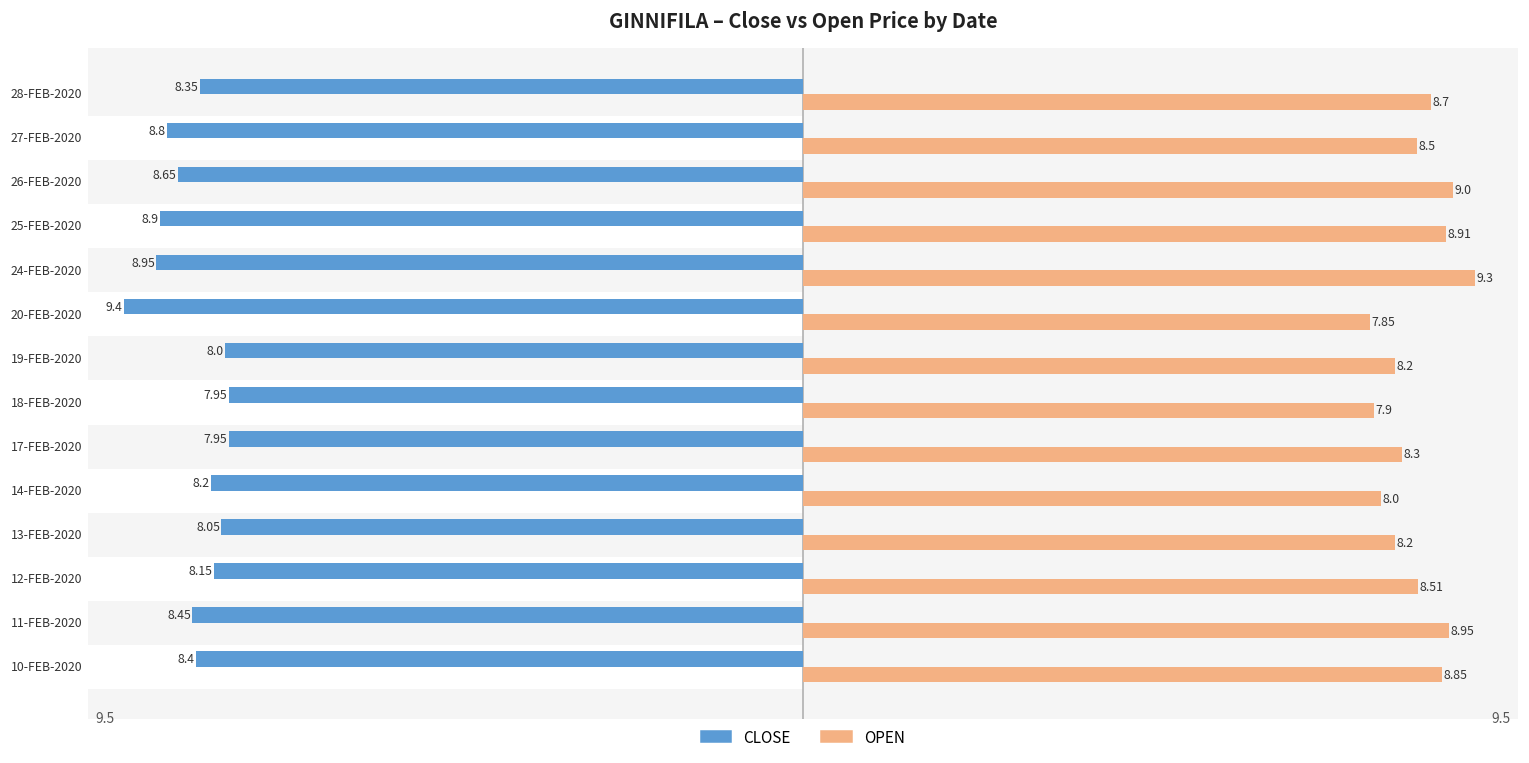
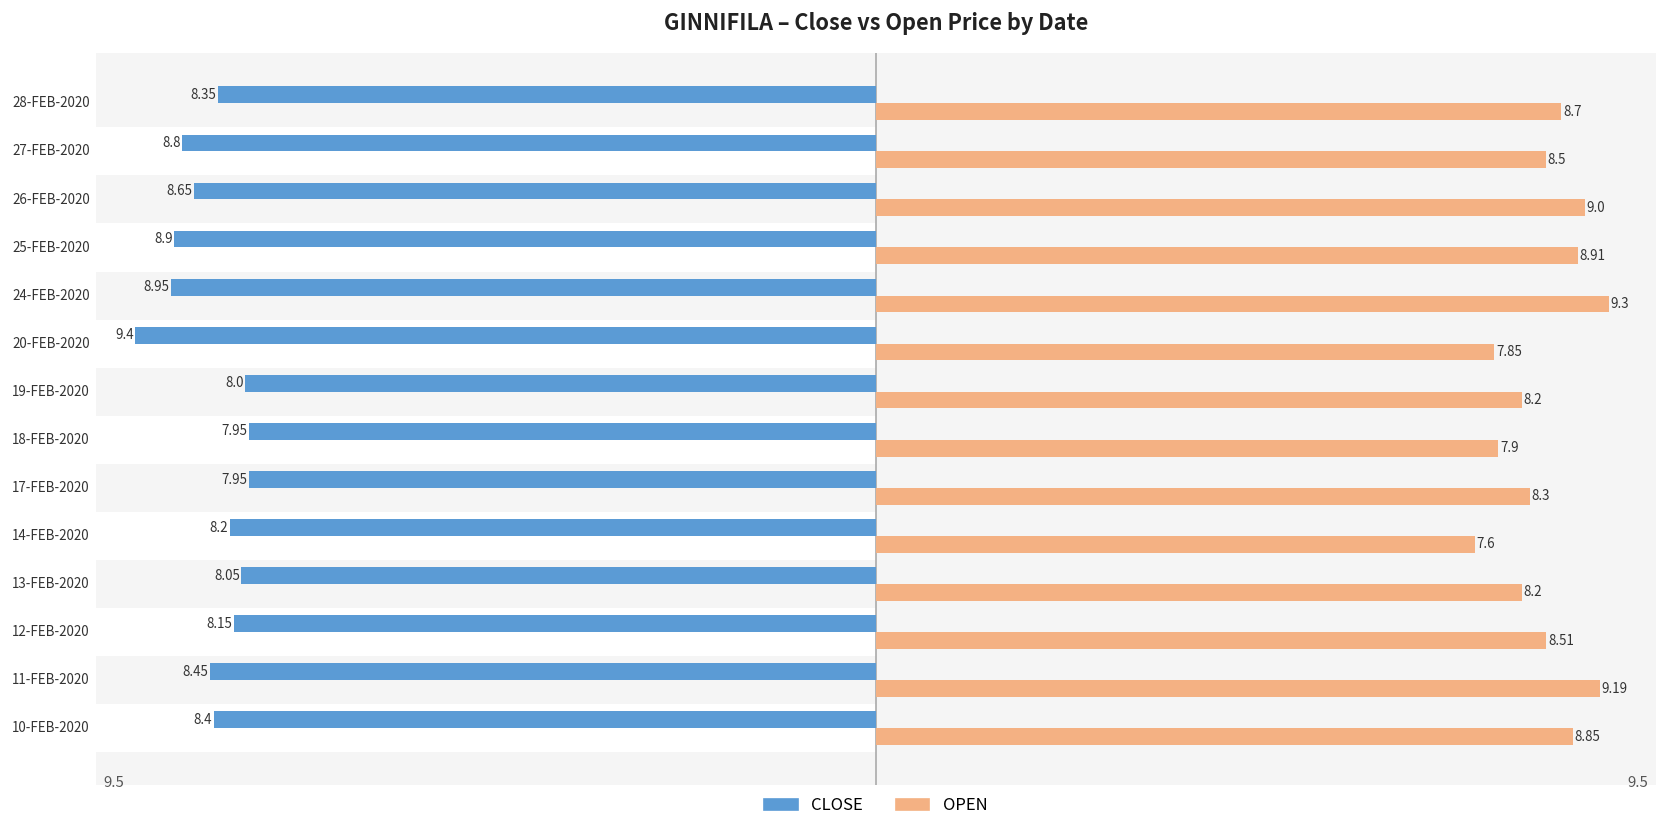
  {
    "OPEN": {
      "28-FEB-2020": 8.7,
      "27-FEB-2020": 8.5,
      "26-FEB-2020": 9.0,
      "25-FEB-2020": 8.91,
      "24-FEB-2020": 9.3,
      "20-FEB-2020": 7.85,
      "19-FEB-2020": 8.2,
      "18-FEB-2020": 7.9,
      "17-FEB-2020": 8.3,
-     "14-FEB-2020": 8.0,
+     "14-FEB-2020": 7.6,
      "13-FEB-2020": 8.2,
      "12-FEB-2020": 8.51,
-     "11-FEB-2020": 8.95,
+     "11-FEB-2020": 9.19,
      "10-FEB-2020": 8.85
    }
  }
